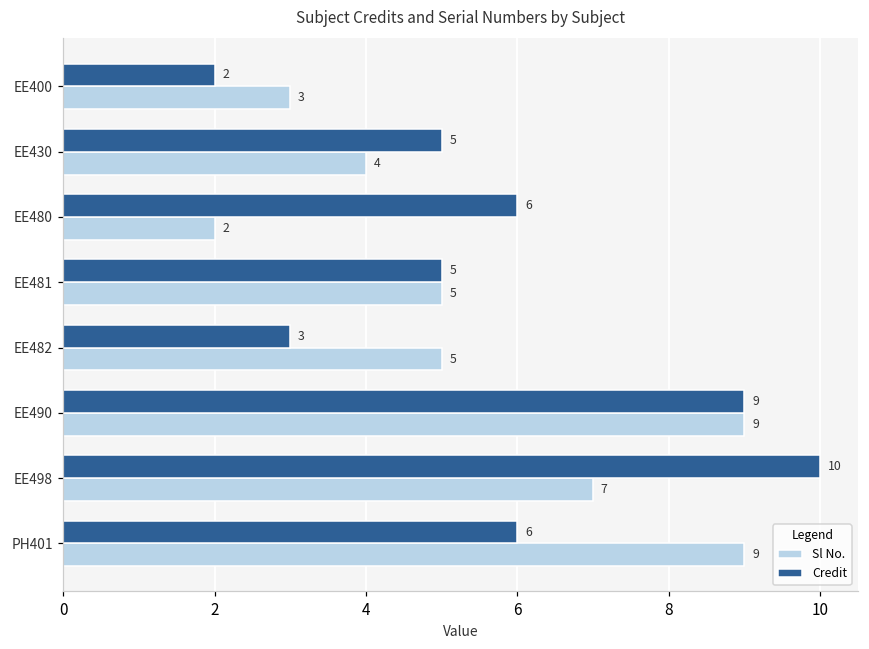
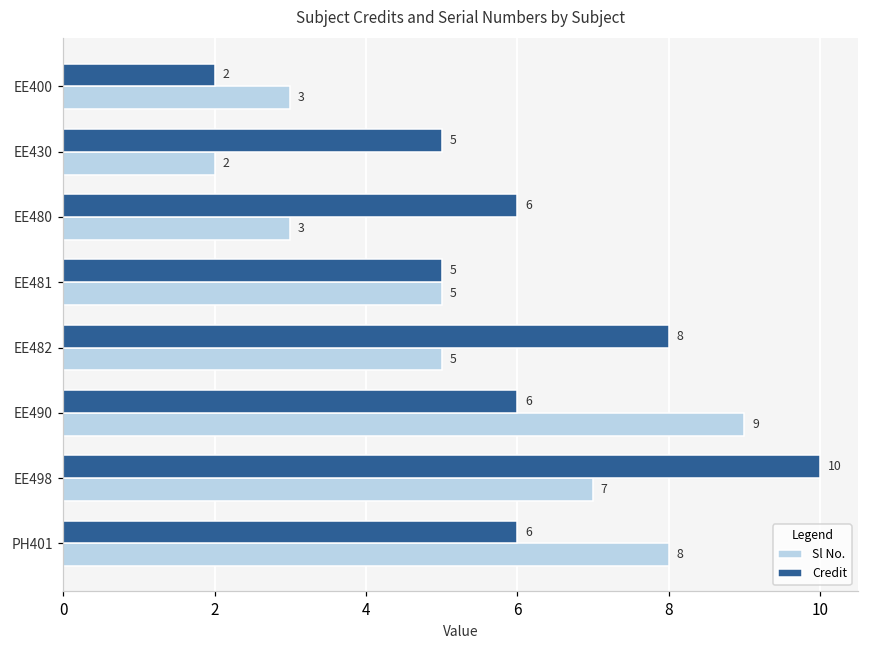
  {
    "Sl No.": {
      "EE400": 3,
-     "EE430": 4,
-     "EE480": 2,
+     "EE430": 2,
+     "EE480": 3,
      "EE481": 5,
      "EE482": 5,
      "EE490": 9,
      "EE498": 7,
-     "PH401": 9
+     "PH401": 8
    },
    "Credit": {
      "EE400": 2,
      "EE430": 5,
      "EE480": 6,
      "EE481": 5,
-     "EE482": 3,
-     "EE490": 9,
+     "EE482": 8,
+     "EE490": 6,
      "EE498": 10,
      "PH401": 6
    }
  }
